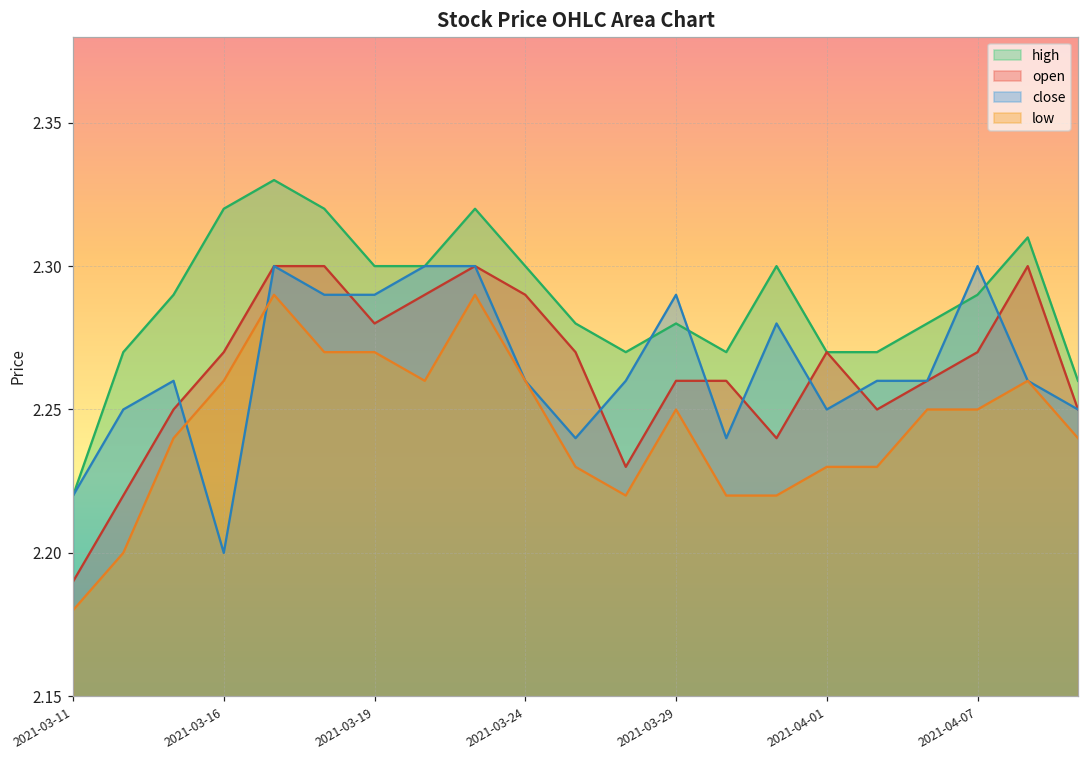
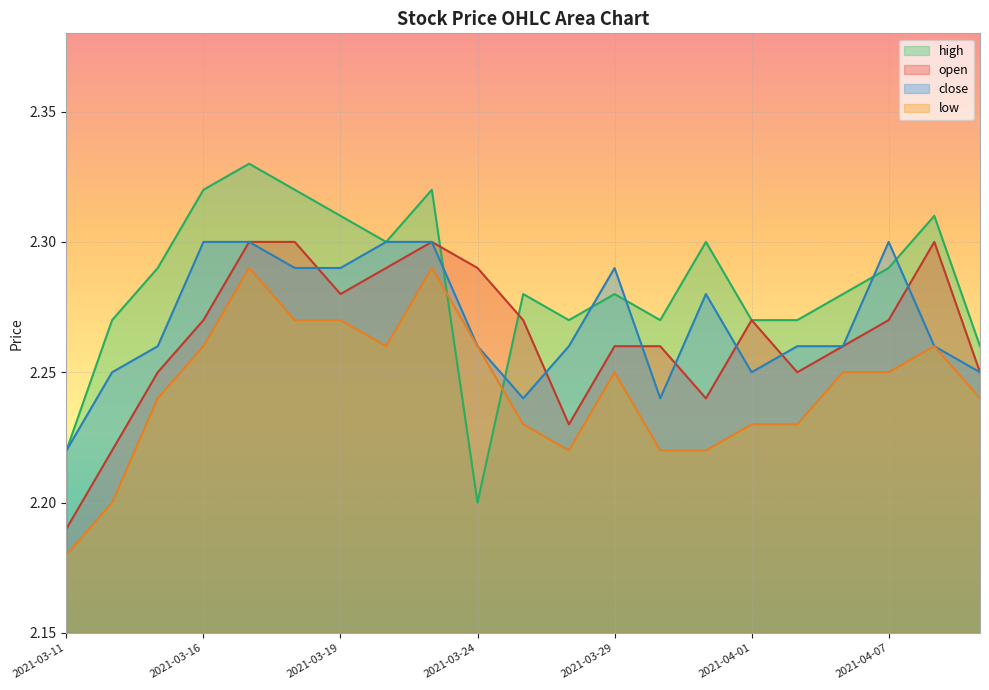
  {
    "high": {
      "2021-03-16": 2.32,
-     "2021-03-19": 2.30,
-     "2021-03-24": 2.3,
+     "2021-03-19": 2.31,
+     "2021-03-24": 2.2,
      "2021-03-29": 2.28,
      "2021-04-07": 2.29
    },
    "close": {
-     "2021-03-16": 2.2,
+     "2021-03-16": 2.3,
      "2021-03-19": 2.290,
      "2021-03-29": 2.290,
      "2021-04-01": 2.250,
      "2021-04-07": 2.3
    }
  }
